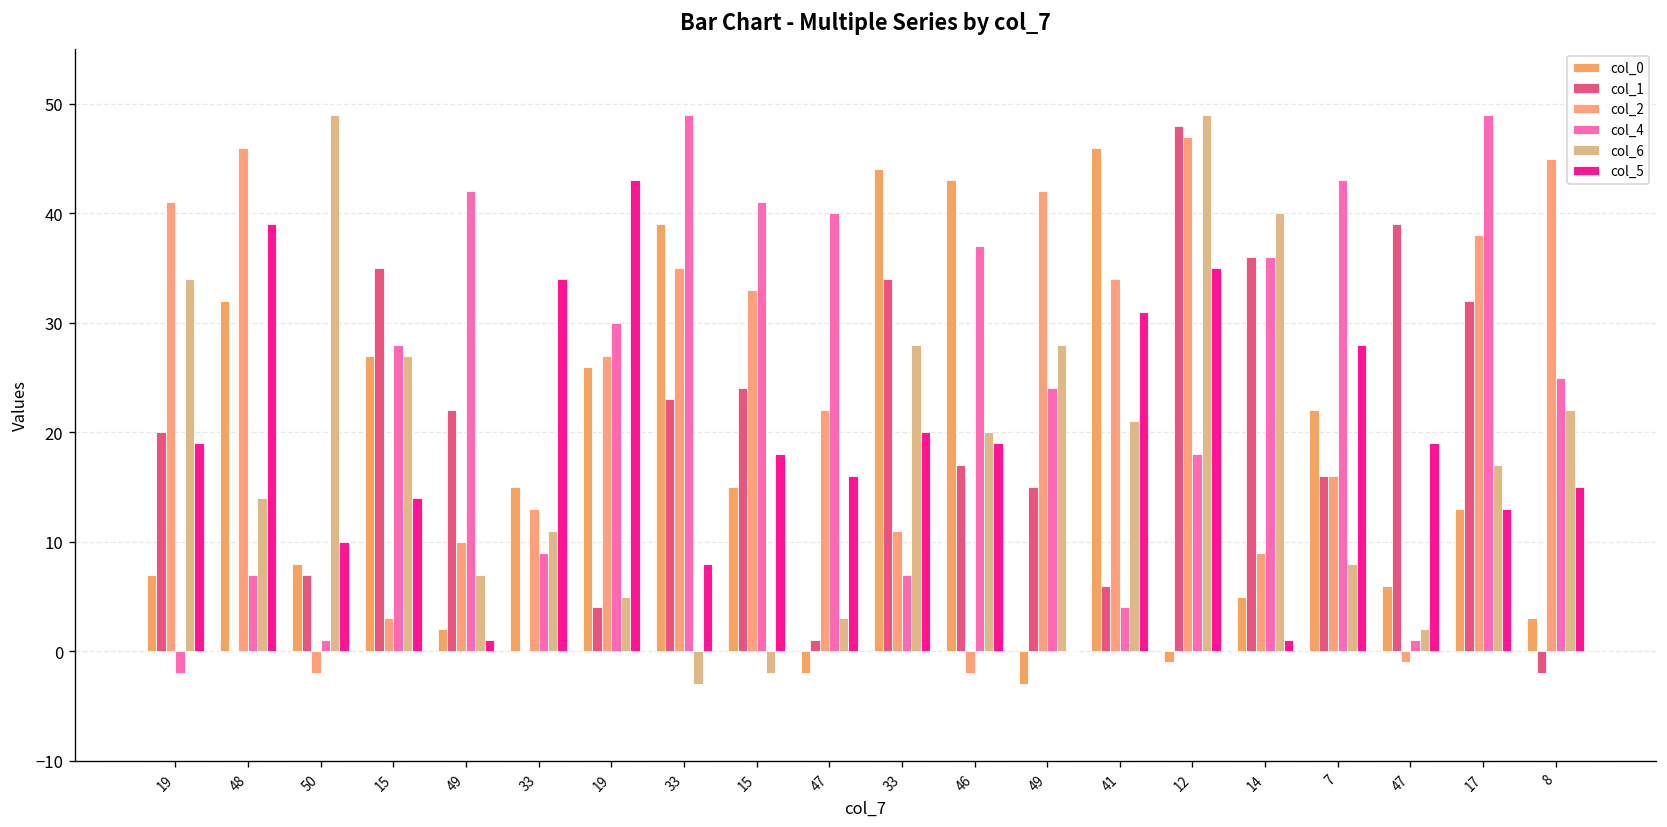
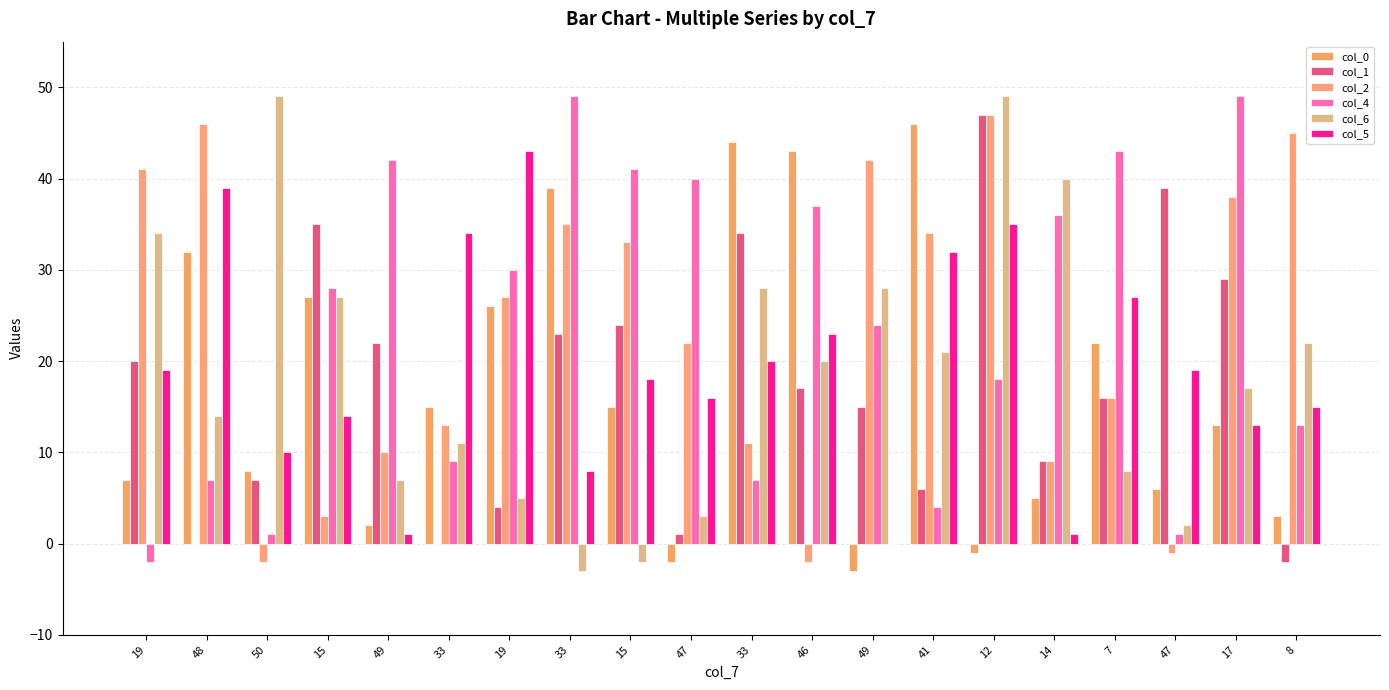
  {
    "col_1": {
      "48": 0,
      "50": 7,
      "46": 17,
      "41": 6,
-     "12": 48,
-     "14": 36,
+     "12": 47,
+     "14": 9,
      "7": 16,
-     "17": 32,
+     "17": 29,
      "8": -2
    },
    "col_4": {
      "48": 7,
      "50": 1,
      "46": 37,
      "41": 4,
      "12": 18,
      "14": 36,
      "7": 43,
      "17": 49,
-     "8": 25
+     "8": 13
    },
    "col_5": {
      "48": 39,
      "50": 10,
-     "46": 19,
-     "41": 31,
+     "46": 23,
+     "41": 32,
      "12": 35,
      "14": 1,
-     "7": 28,
+     "7": 27,
      "17": 13,
      "8": 15
    }
  }
